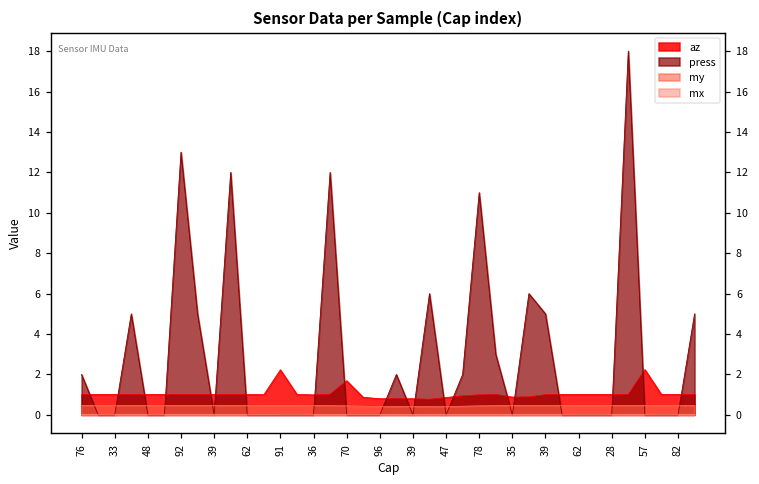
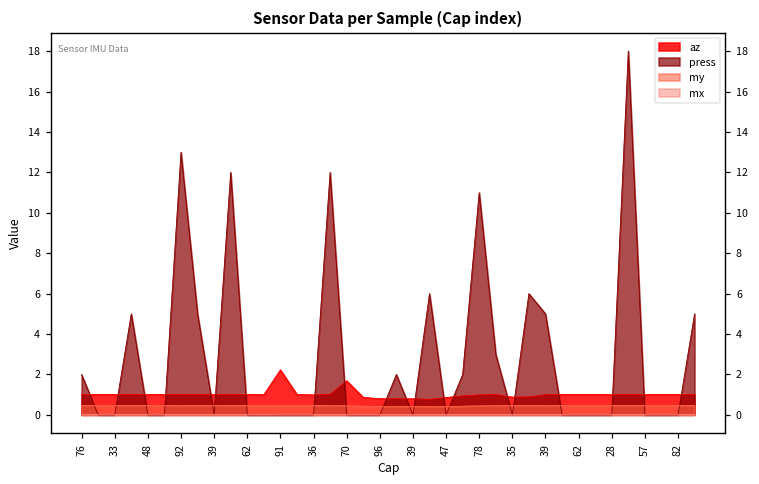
  {
    "az": {
      "76": 1.0,
      "48": 1.0,
      "92": 1.0,
      "91": 2.2,
      "36": 1.0,
      "70": 1.7,
      "96": 0.8,
      "47": 0.9,
      "78": 1.0,
      "28": 1.0,
-     "57": 2.2,
+     "57": 1.0,
      "82": 1.0
    },
    "press": {
      "76": 2.0,
      "92": 13.0,
      "78": 11.0
    }
  }
